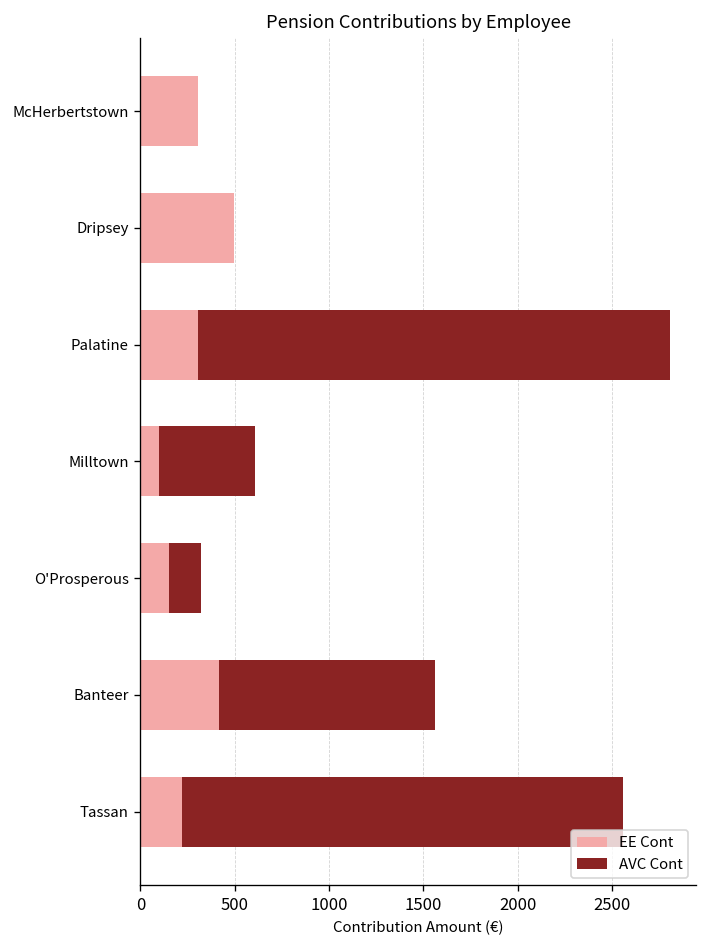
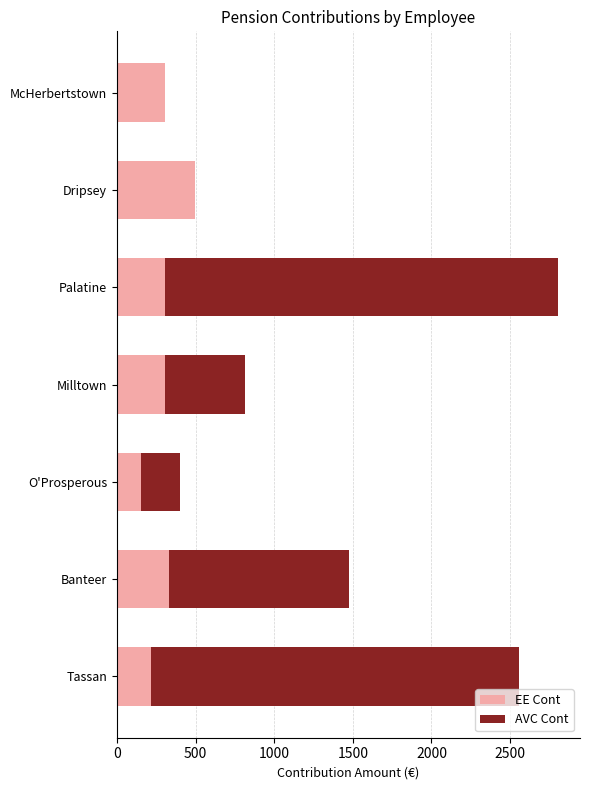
  {
    "EE Cont": {
      "McHerbertstown": 300,
      "Dripsey": 500,
      "Palatine": 300,
-     "Milltown": 100,
+     "Milltown": 300,
      "O'Prosperous": 150,
-     "Banteer": 420,
+     "Banteer": 330,
      "Tassan": 220
    },
    "AVC Cont": {
      "McHerbertstown": 0,
      "Dripsey": 0,
      "Palatine": 2500,
      "Milltown": 510,
-     "O'Prosperous": 170,
+     "O'Prosperous": 250,
      "Banteer": 1150,
      "Tassan": 2340
    }
  }
